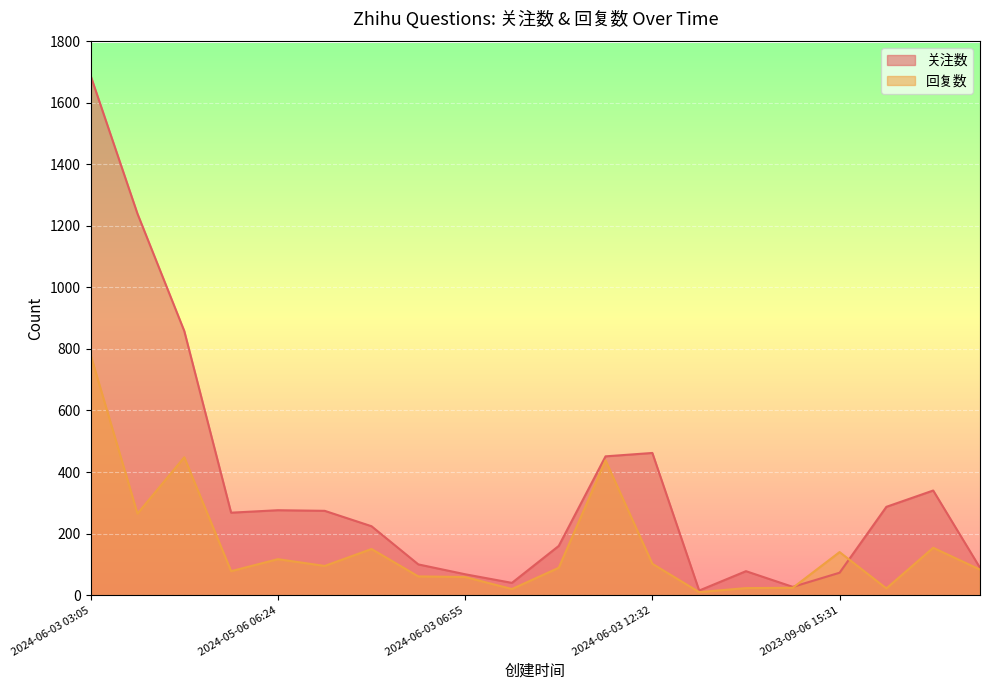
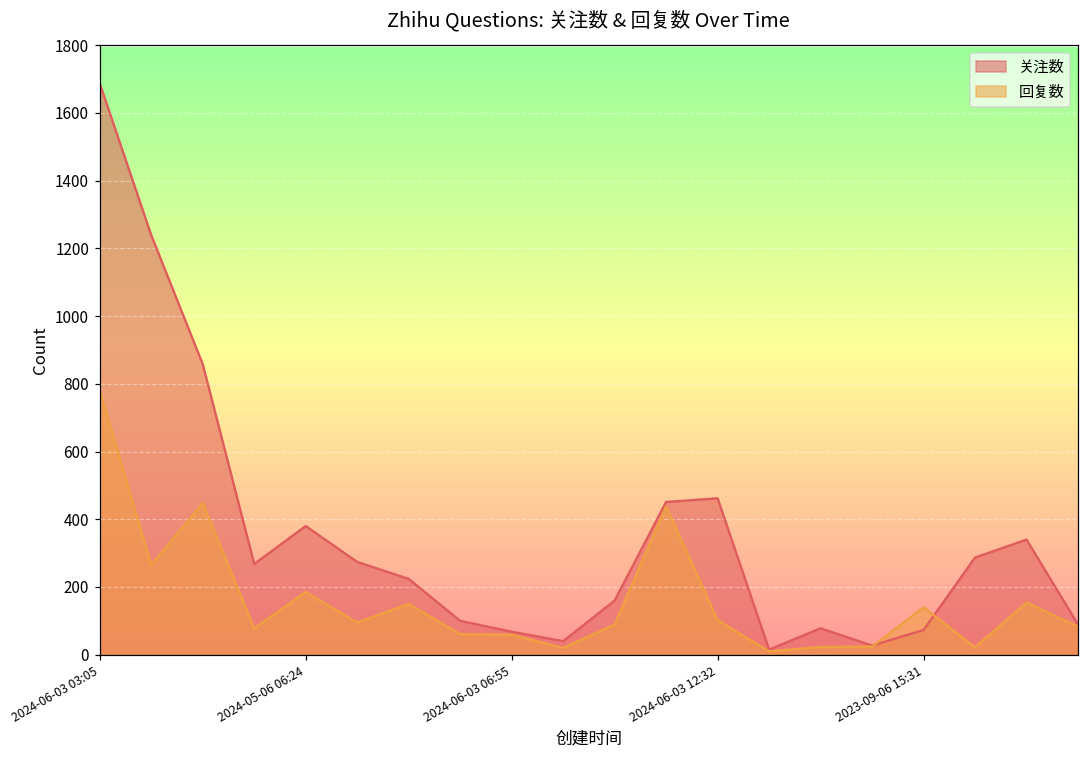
  {
    "关注数": {
      "2024-06-03 03:05": 1690,
-     "2024-05-06 06:24": 280,
+     "2024-05-06 06:24": 380,
      "2024-06-03 06:55": 70,
      "2024-06-03 12:32": 460,
      "2023-09-06 15:31": 70
    },
    "回复数": {
      "2024-06-03 03:05": 780,
-     "2024-05-06 06:24": 120,
+     "2024-05-06 06:24": 190,
      "2024-06-03 06:55": 60,
      "2024-06-03 12:32": 100,
      "2023-09-06 15:31": 140
    }
  }
